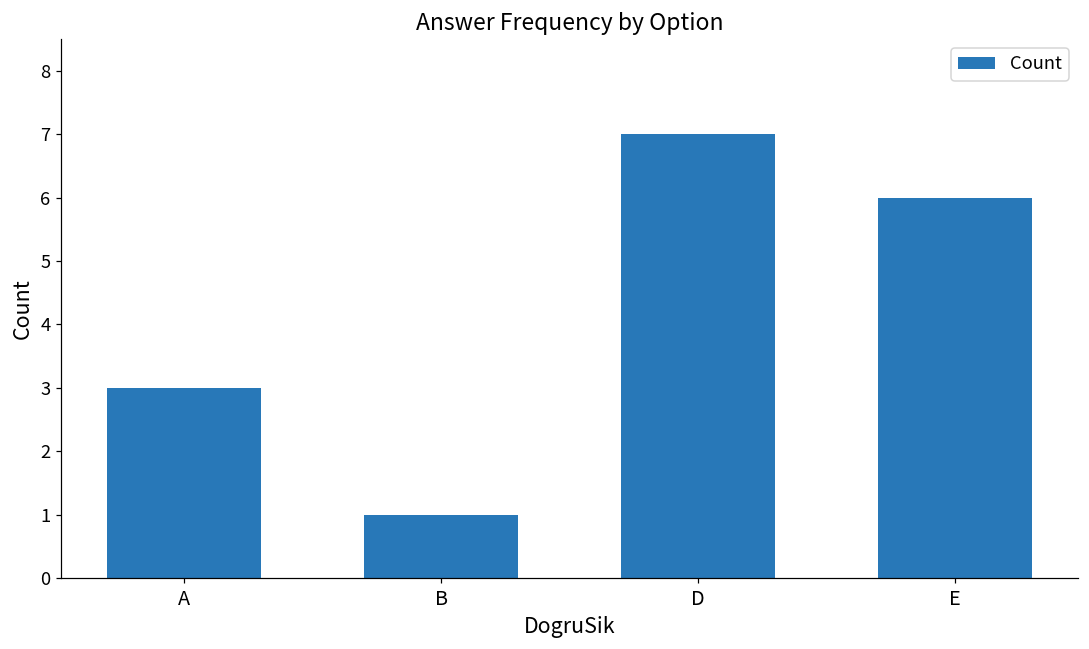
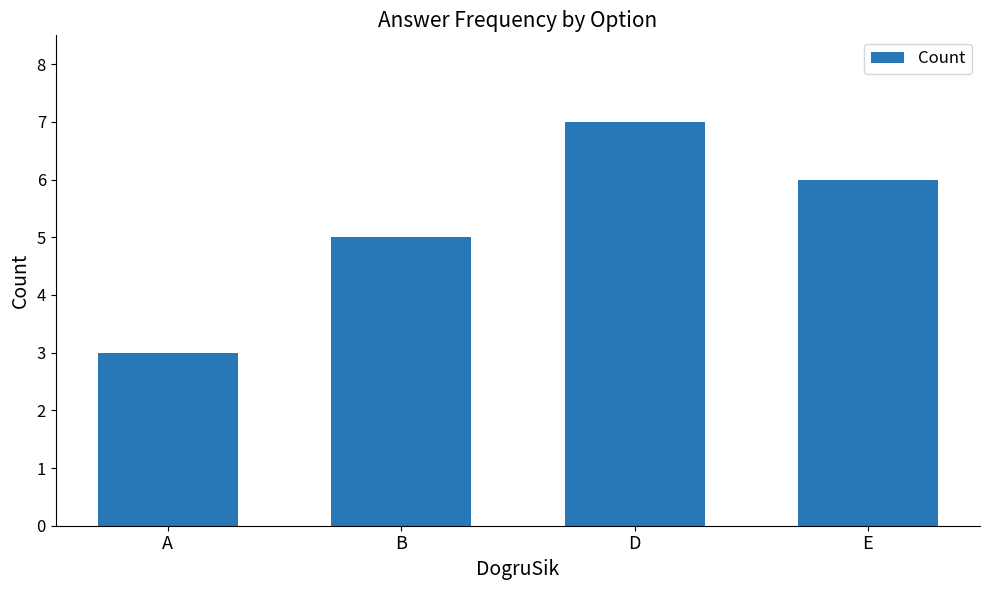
  {
    "A": 3,
-   "B": 1,
+   "B": 5,
    "D": 7,
    "E": 6
  }
